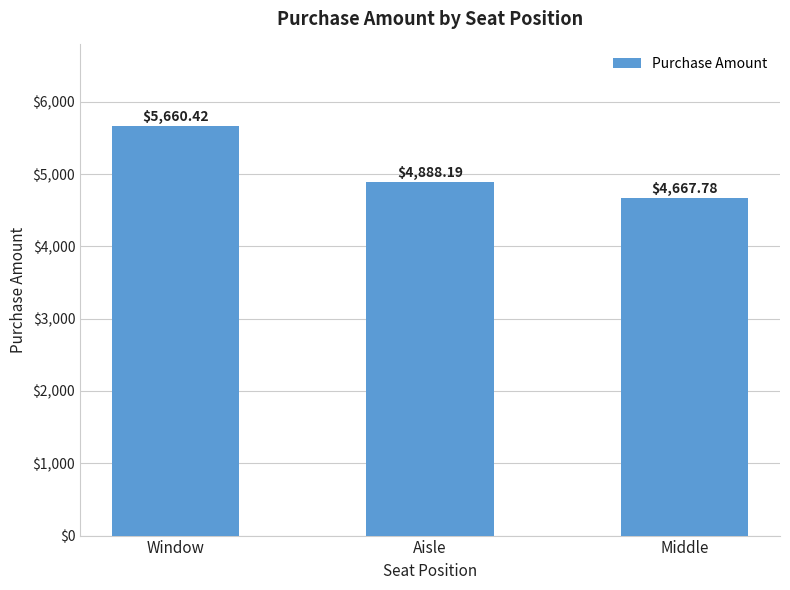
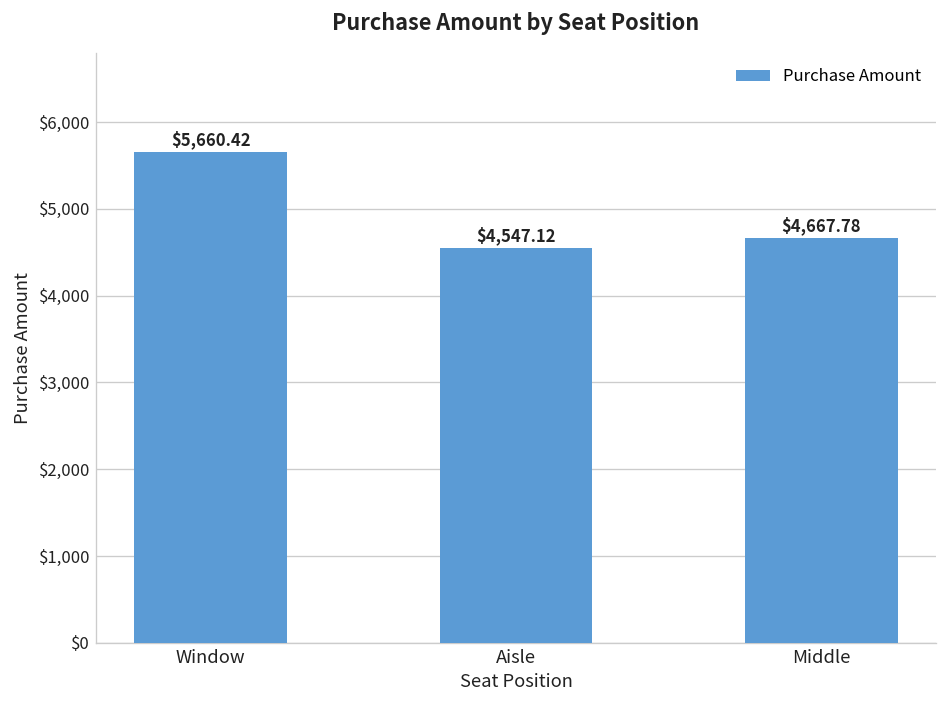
  {
    "Window": "$5,660.42",
-   "Aisle": "$4,888.19",
+   "Aisle": "$4,547.12",
    "Middle": "$4,667.78"
  }
